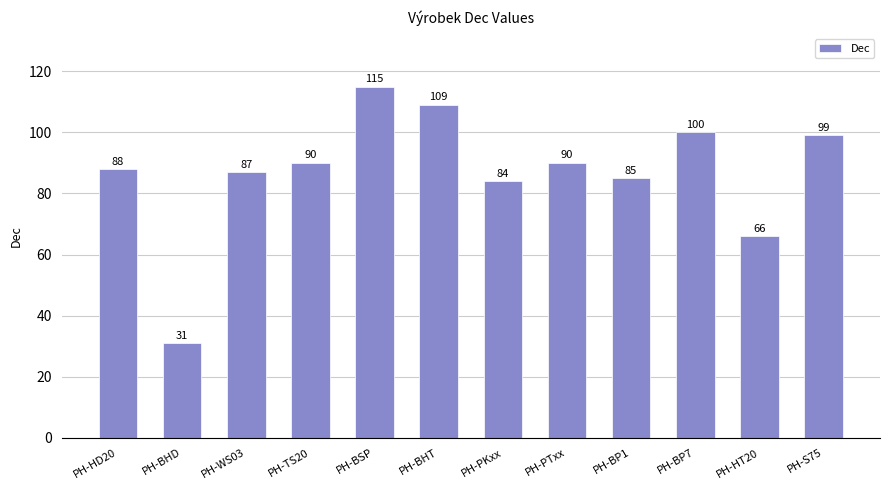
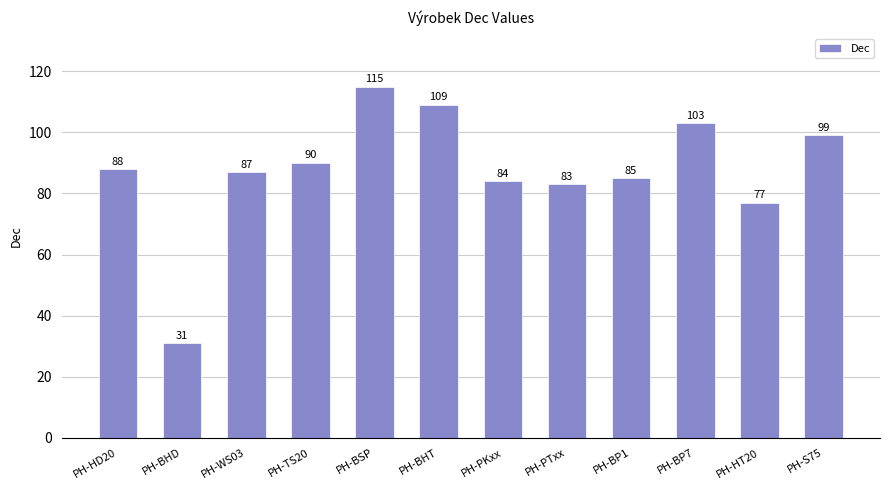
  {
    "PH-HD20": 88,
    "PH-BHD": 31,
    "PH-WS03": 87,
    "PH-TS20": 90,
    "PH-BSP": 115,
    "PH-BHT": 109,
    "PH-PKxx": 84,
-   "PH-PTxx": 90,
+   "PH-PTxx": 83,
    "PH-BP1": 85,
-   "PH-BP7": 100,
-   "PH-HT20": 66,
+   "PH-BP7": 103,
+   "PH-HT20": 77,
    "PH-S75": 99
  }
